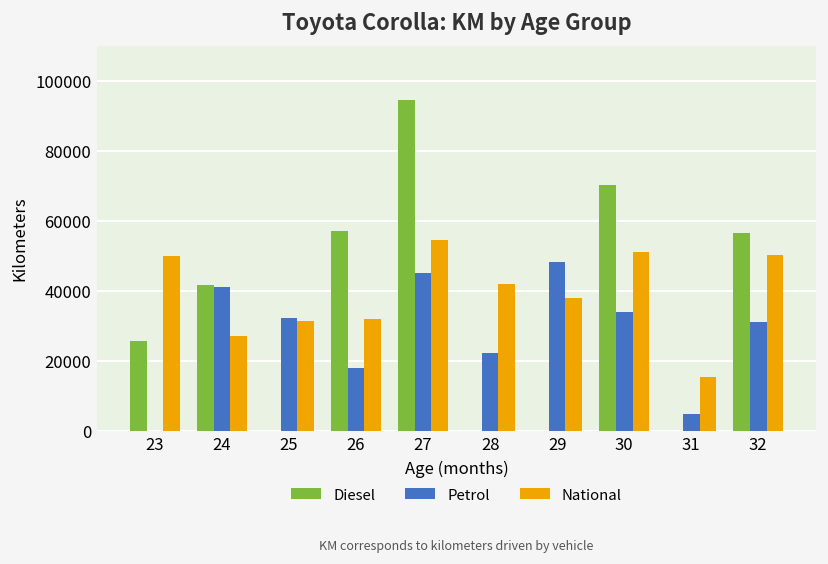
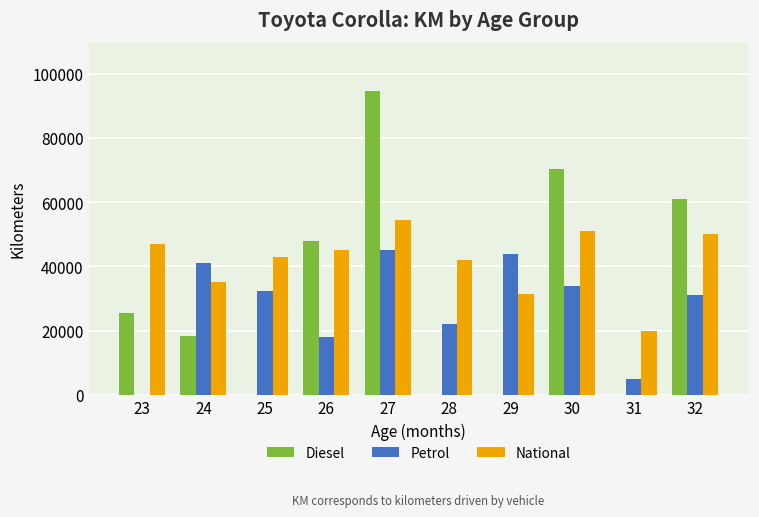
  {
    "Diesel": {
      "23": 26000,
-     "24": 42000,
+     "24": 18000,
      "25": 0,
-     "26": 57000,
+     "26": 48000,
      "27": 95000,
      "28": 0,
      "29": 0,
      "30": 70000,
      "31": 0,
-     "32": 57000
+     "32": 61000
    },
    "Petrol": {
      "23": 0,
      "24": 41000,
      "25": 32000,
      "26": 18000,
      "27": 45000,
      "28": 22000,
-     "29": 48000,
+     "29": 44000,
      "30": 34000,
      "31": 5000,
      "32": 31000
    },
    "National": {
-     "23": 50000,
-     "24": 27000,
-     "25": 31000,
-     "26": 32000,
+     "23": 47000,
+     "24": 35000,
+     "25": 43000,
+     "26": 45000,
      "27": 54000,
      "28": 42000,
-     "29": 38000,
+     "29": 31000,
      "30": 51000,
-     "31": 15000,
+     "31": 20000,
      "32": 50000
    }
  }
